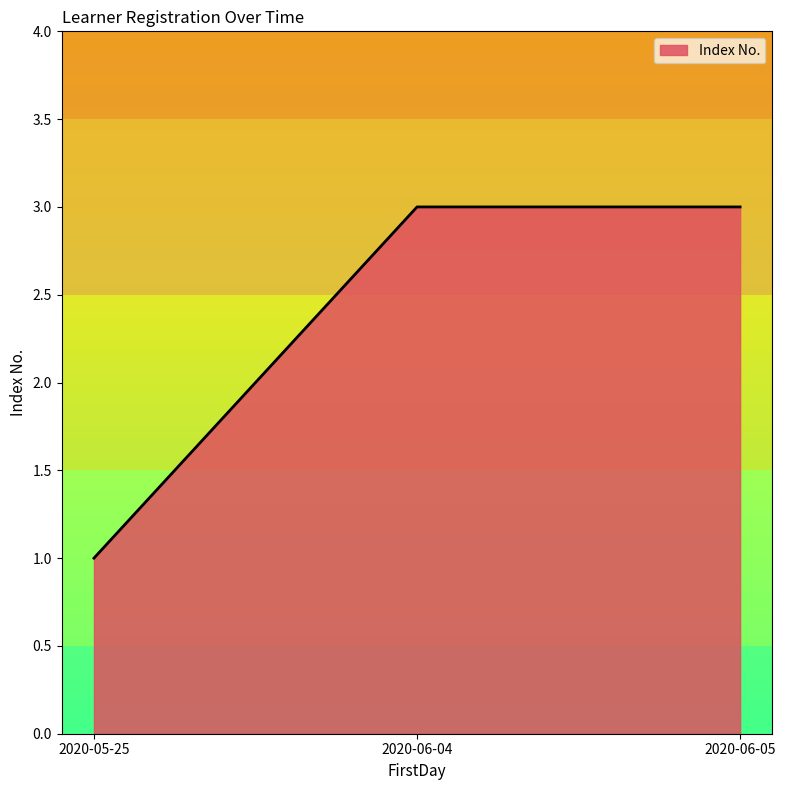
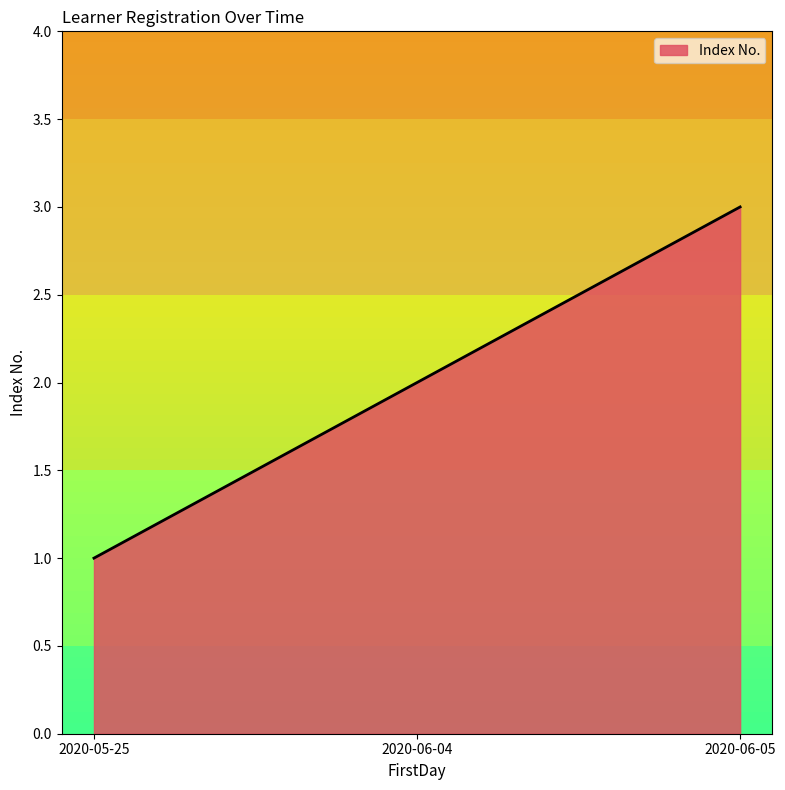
  {
    "2020-05-25": 1,
-   "2020-06-04": 3,
+   "2020-06-04": 2,
    "2020-06-05": 3
  }
